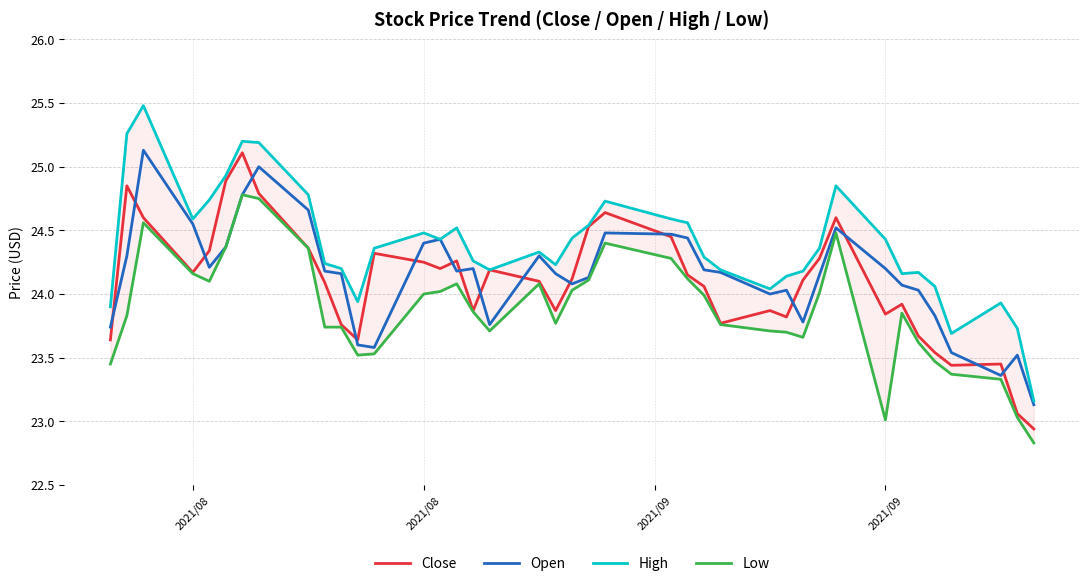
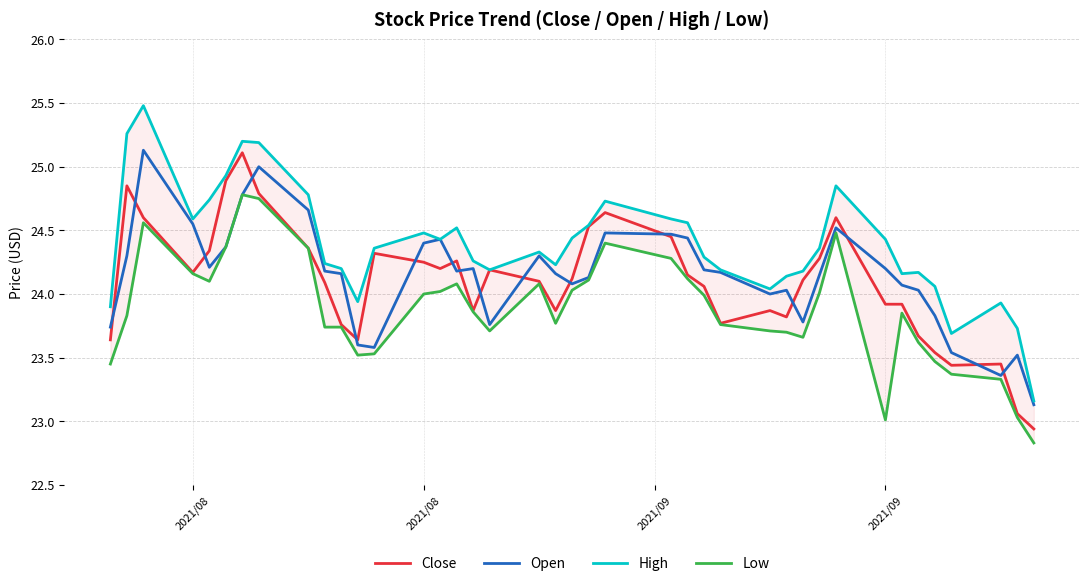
  {
    "Close": {
-     "2021/09": 23.84
+     "2021/09": 23.92
    },
    "Open": {
      "2021/09": 24.20
    },
    "High": {
      "2021/09": 24.43
    },
    "Low": {
      "2021/09": 23.01
    }
  }
